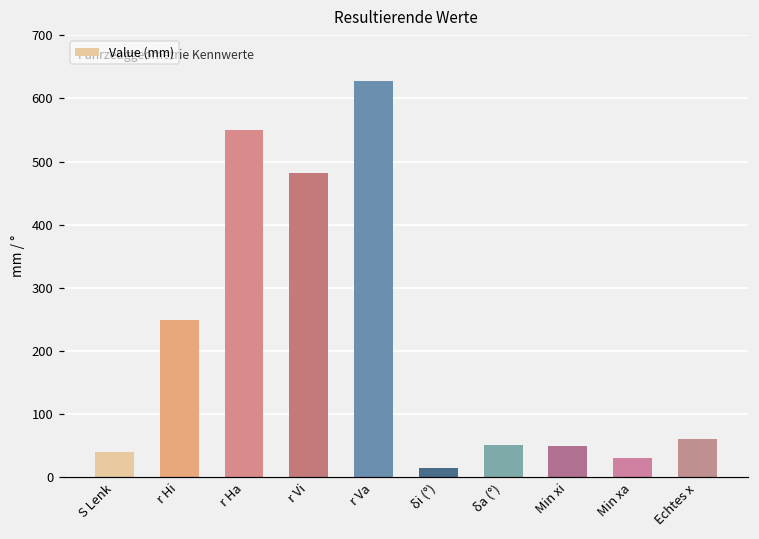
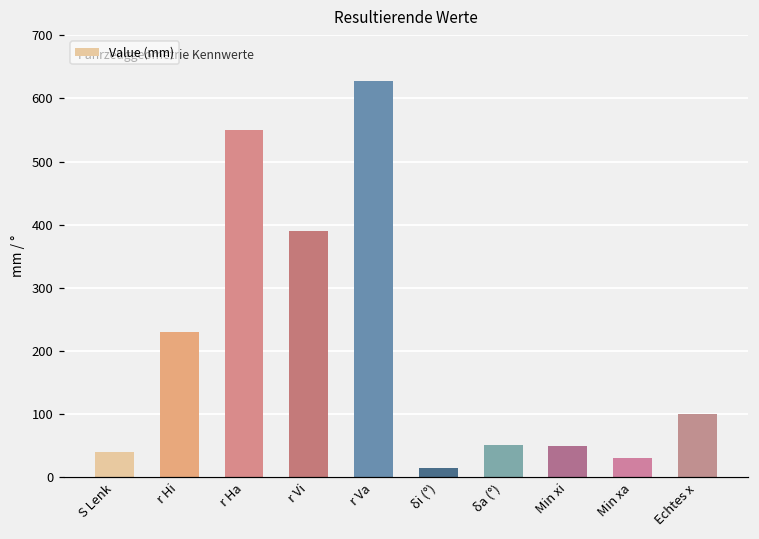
  {
    "S Lenk": 40,
-   "r Hi": 250,
+   "r Hi": 230,
    "r Ha": 550,
-   "r Vi": 480,
+   "r Vi": 390,
    "r Va": 630,
    "δi (°)": 10,
    "δa (°)": 50,
    "Min xi": 50,
    "Min xa": 30,
-   "Echtes x": 60
+   "Echtes x": 100
  }
